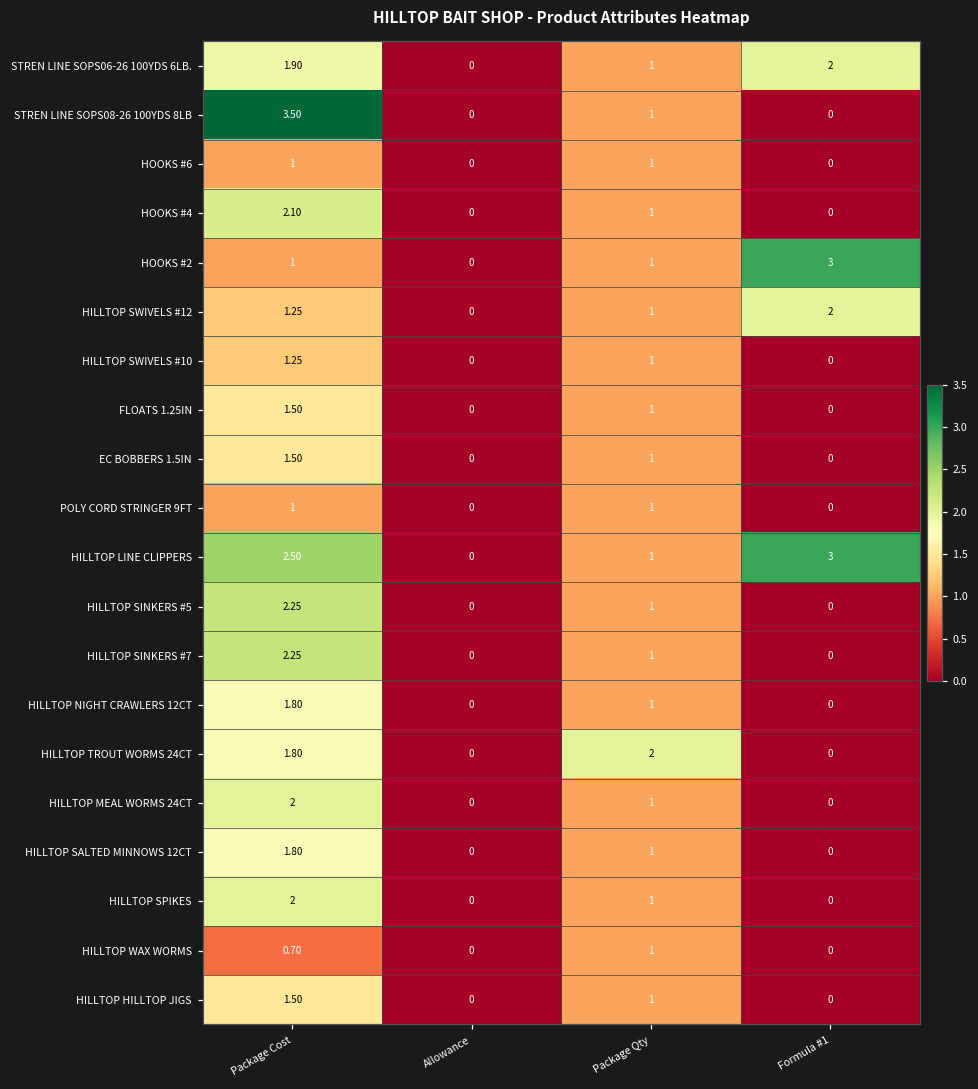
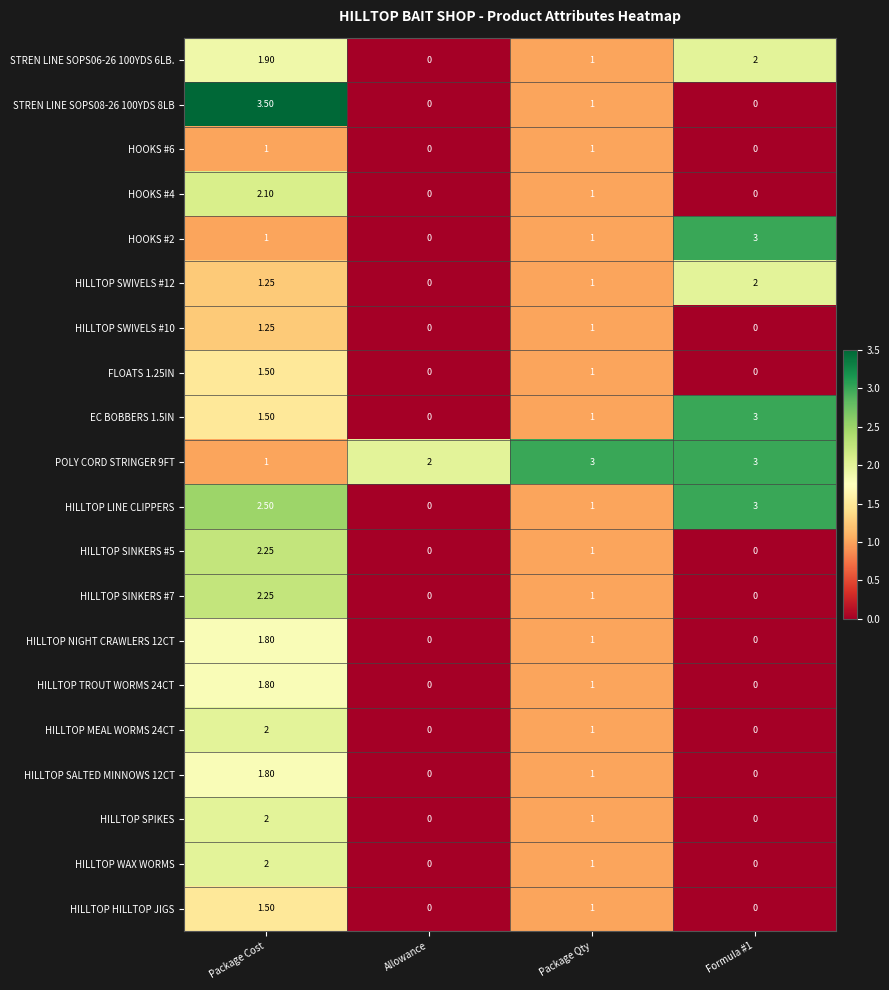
  {
    "STREN LINE SOPS06-26 100YDS 6LB.": {
      "Package Cost": 1.90,
      "Allowance": 0,
      "Package Qty": 1,
      "Formula #1": 2
    },
    "STREN LINE SOPS08-26 100YDS 8LB": {
      "Package Cost": 3.50,
      "Allowance": 0,
      "Package Qty": 1,
      "Formula #1": 0
    },
    "HOOKS #6": {
      "Package Cost": 1,
      "Allowance": 0,
      "Package Qty": 1,
      "Formula #1": 0
    },
    "HOOKS #4": {
      "Package Cost": 2.10,
      "Allowance": 0,
      "Package Qty": 1,
      "Formula #1": 0
    },
    "HOOKS #2": {
      "Package Cost": 1,
      "Allowance": 0,
      "Package Qty": 1,
      "Formula #1": 3
    },
    "HILLTOP SWIVELS #12": {
      "Package Cost": 1.25,
      "Allowance": 0,
      "Package Qty": 1,
      "Formula #1": 2
    },
    "HILLTOP SWIVELS #10": {
      "Package Cost": 1.25,
      "Allowance": 0,
      "Package Qty": 1,
      "Formula #1": 0
    },
    "FLOATS 1.25IN": {
      "Package Cost": 1.50,
      "Allowance": 0,
      "Package Qty": 1,
      "Formula #1": 0
    },
    "EC BOBBERS 1.5IN": {
      "Package Cost": 1.50,
      "Allowance": 0,
      "Package Qty": 1,
-     "Formula #1": 0
+     "Formula #1": 3
    },
    "POLY CORD STRINGER 9FT": {
      "Package Cost": 1,
-     "Allowance": 0,
-     "Package Qty": 1,
-     "Formula #1": 0
+     "Allowance": 2,
+     "Package Qty": 3,
+     "Formula #1": 3
    },
    "HILLTOP LINE CLIPPERS": {
      "Package Cost": 2.50,
      "Allowance": 0,
      "Package Qty": 1,
      "Formula #1": 3
    },
    "HILLTOP SINKERS #5": {
      "Package Cost": 2.25,
      "Allowance": 0,
      "Package Qty": 1,
      "Formula #1": 0
    },
    "HILLTOP SINKERS #7": {
      "Package Cost": 2.25,
      "Allowance": 0,
      "Package Qty": 1,
      "Formula #1": 0
    },
    "HILLTOP NIGHT CRAWLERS 12CT": {
      "Package Cost": 1.80,
      "Allowance": 0,
      "Package Qty": 1,
      "Formula #1": 0
    },
    "HILLTOP TROUT WORMS 24CT": {
      "Package Cost": 1.80,
      "Allowance": 0,
-     "Package Qty": 2,
+     "Package Qty": 1,
      "Formula #1": 0
    },
    "HILLTOP MEAL WORMS 24CT": {
      "Package Cost": 2,
      "Allowance": 0,
      "Package Qty": 1,
      "Formula #1": 0
    },
    "HILLTOP SALTED MINNOWS 12CT": {
      "Package Cost": 1.80,
      "Allowance": 0,
      "Package Qty": 1,
      "Formula #1": 0
    },
    "HILLTOP SPIKES": {
      "Package Cost": 2,
      "Allowance": 0,
      "Package Qty": 1,
      "Formula #1": 0
    },
    "HILLTOP WAX WORMS": {
-     "Package Cost": 0.70,
+     "Package Cost": 2,
      "Allowance": 0,
      "Package Qty": 1,
      "Formula #1": 0
    },
    "HILLTOP HILLTOP JIGS": {
      "Package Cost": 1.50,
      "Allowance": 0,
      "Package Qty": 1,
      "Formula #1": 0
    }
  }
